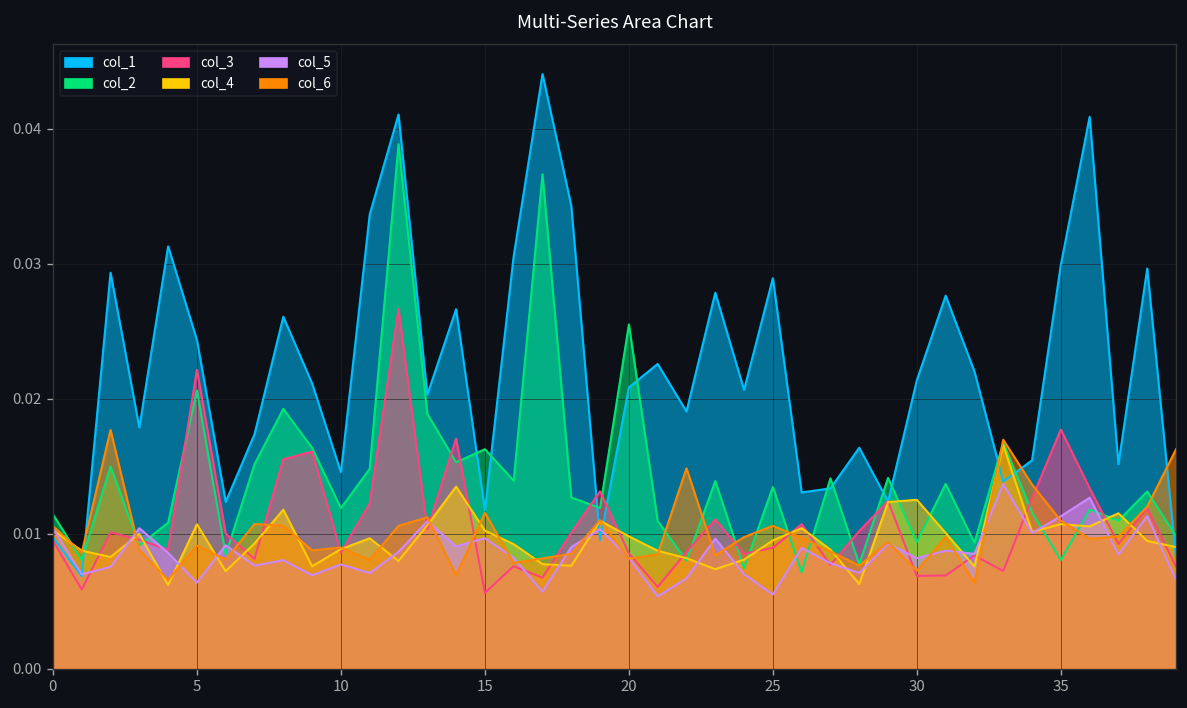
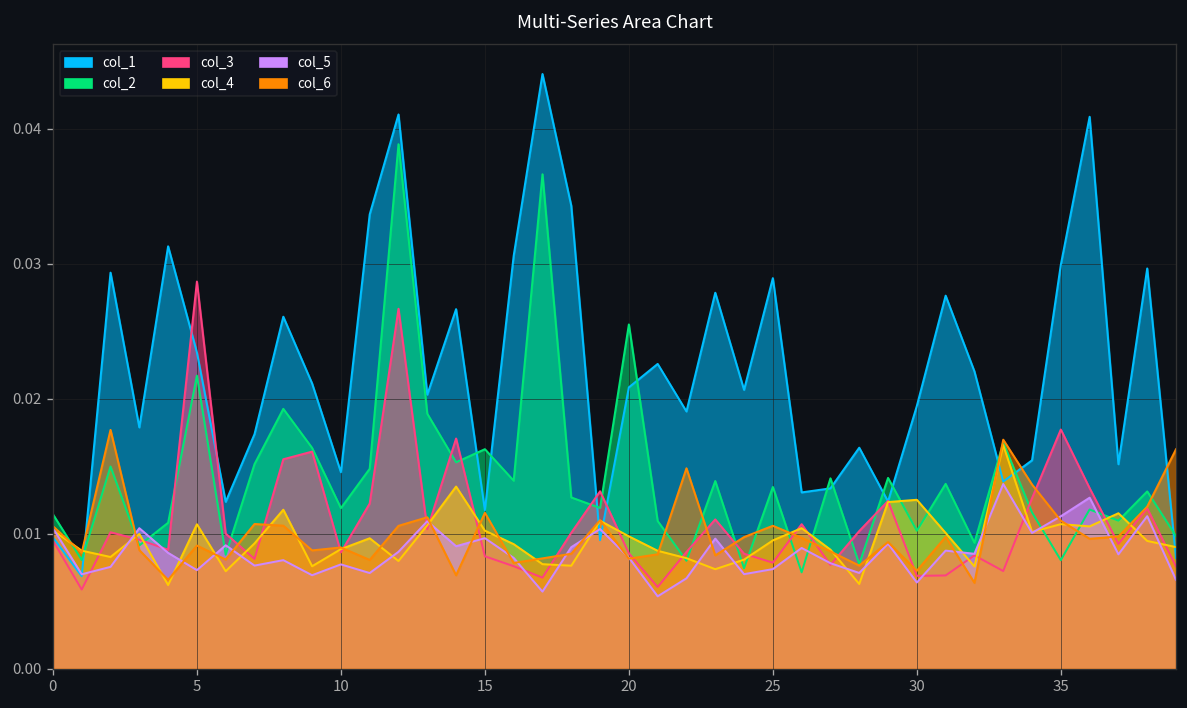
  {
    "col_1": {
      "0": 0.0097,
-     "5": 0.0243,
+     "5": 0.0234,
      "10": 0.0146,
      "20": 0.0208,
      "25": 0.0289,
-     "30": 0.0214,
+     "30": 0.0195,
      "35": 0.0299
    },
    "col_2": {
      "0": 0.0114,
-     "5": 0.0206,
+     "5": 0.0217,
      "10": 0.0119,
      "15": 0.0163,
      "20": 0.0255,
      "25": 0.0135,
-     "30": 0.0094,
+     "30": 0.0102,
      "35": 0.0080
    },
    "col_3": {
      "0": 0.0095,
-     "5": 0.0221,
+     "5": 0.0287,
      "10": 0.0086,
-     "15": 0.0056,
+     "15": 0.0083,
      "20": 0.0086,
-     "25": 0.0090,
+     "25": 0.0079,
      "30": 0.0069,
      "35": 0.0177
    },
    "col_5": {
-     "5": 0.0064,
+     "5": 0.0073,
      "10": 0.0077,
      "15": 0.0097,
-     "25": 0.0055,
-     "30": 0.0082,
+     "25": 0.0074,
+     "30": 0.0064,
      "35": 0.0113
    }
  }
